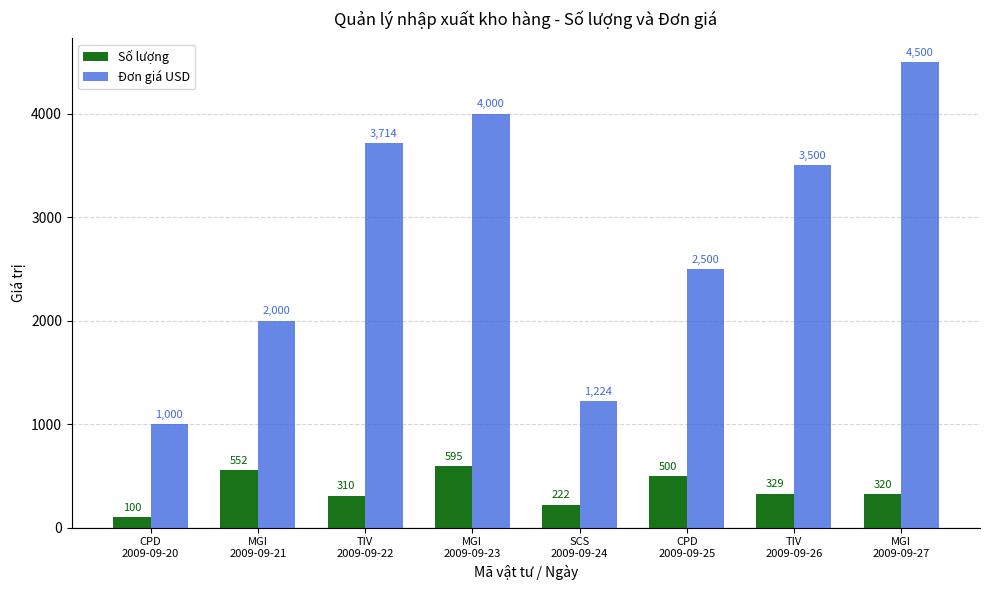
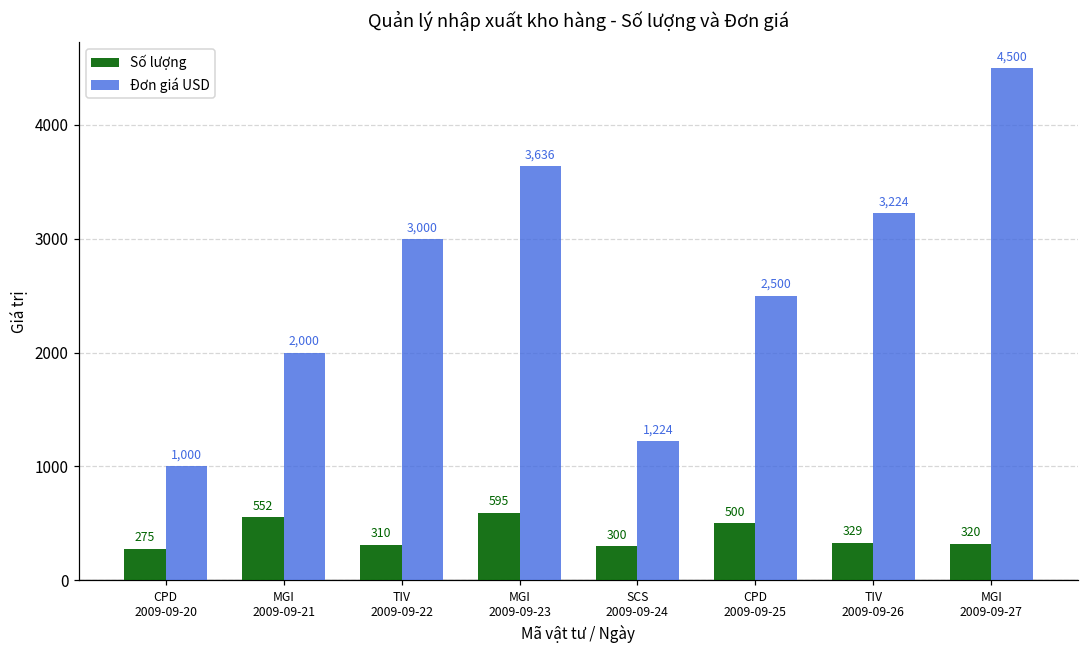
  {
    "Số lượng": {
-     "CPD 2009-09-20": "100",
+     "CPD 2009-09-20": "275",
      "MGI 2009-09-21": "552",
      "TIV 2009-09-22": "310",
      "MGI 2009-09-23": "595",
-     "SCS 2009-09-24": "222",
+     "SCS 2009-09-24": "300",
      "CPD 2009-09-25": "500",
      "TIV 2009-09-26": "329",
      "MGI 2009-09-27": "320"
    },
    "Đơn giá USD": {
      "CPD 2009-09-20": "1,000",
      "MGI 2009-09-21": "2,000",
-     "TIV 2009-09-22": "3,714",
-     "MGI 2009-09-23": "4,000",
+     "TIV 2009-09-22": "3,000",
+     "MGI 2009-09-23": "3,636",
      "SCS 2009-09-24": "1,224",
      "CPD 2009-09-25": "2,500",
-     "TIV 2009-09-26": "3,500",
+     "TIV 2009-09-26": "3,224",
      "MGI 2009-09-27": "4,500"
    }
  }
